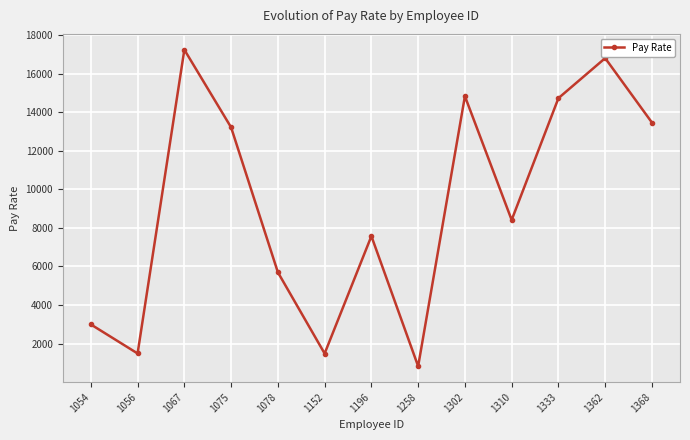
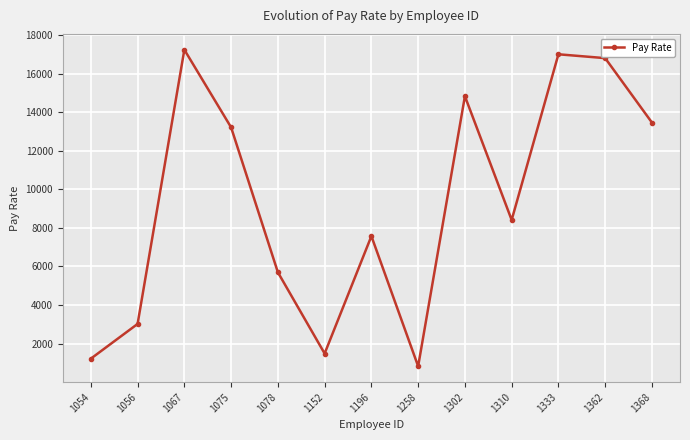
  {
-   "1054": 3000,
-   "1056": 1500,
+   "1054": 1200,
+   "1056": 3000,
    "1067": 17200,
    "1075": 13200,
    "1078": 5700,
    "1152": 1500,
    "1196": 7600,
    "1258": 800,
    "1302": 14800,
    "1310": 8400,
-   "1333": 14700,
+   "1333": 17000,
    "1362": 16800,
    "1368": 13500
  }
